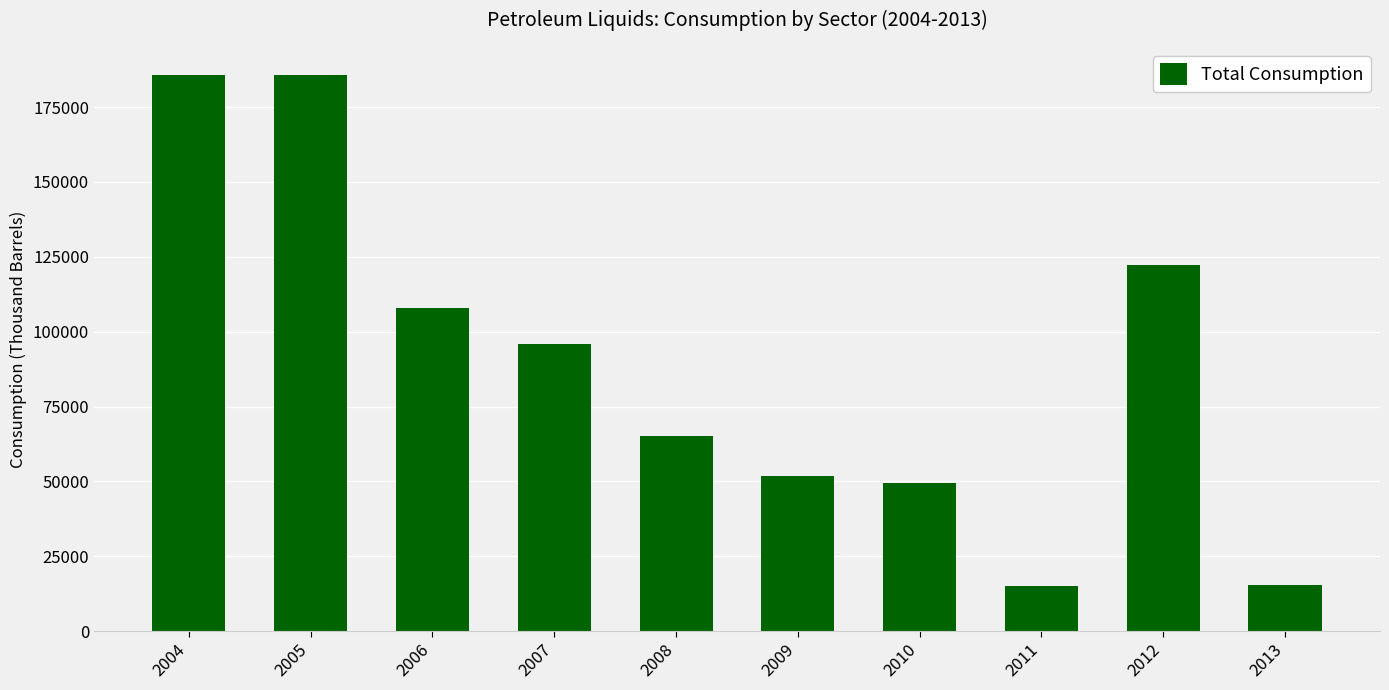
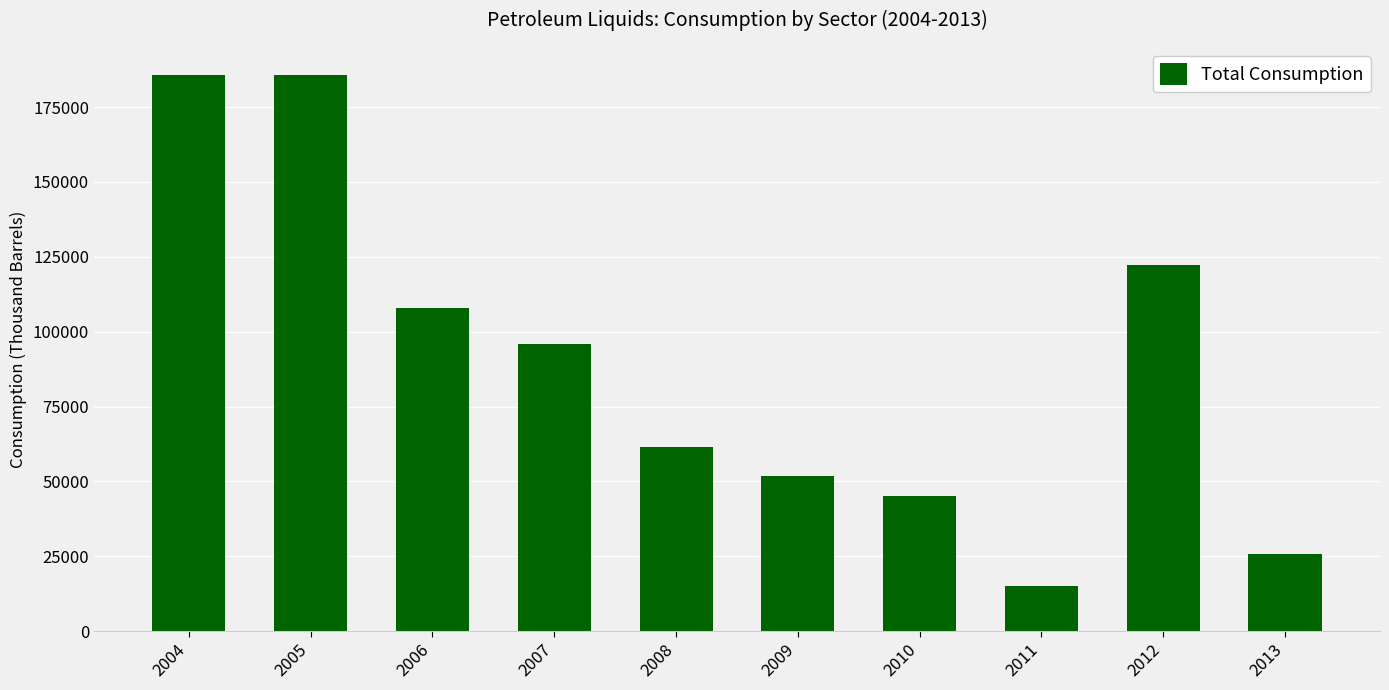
  {
    "2004": 186000,
    "2005": 186000,
    "2006": 108000,
    "2007": 96000,
-   "2008": 65000,
+   "2008": 61000,
    "2009": 52000,
-   "2010": 49000,
+   "2010": 45000,
    "2011": 15000,
    "2012": 122000,
-   "2013": 15000
+   "2013": 26000
  }
